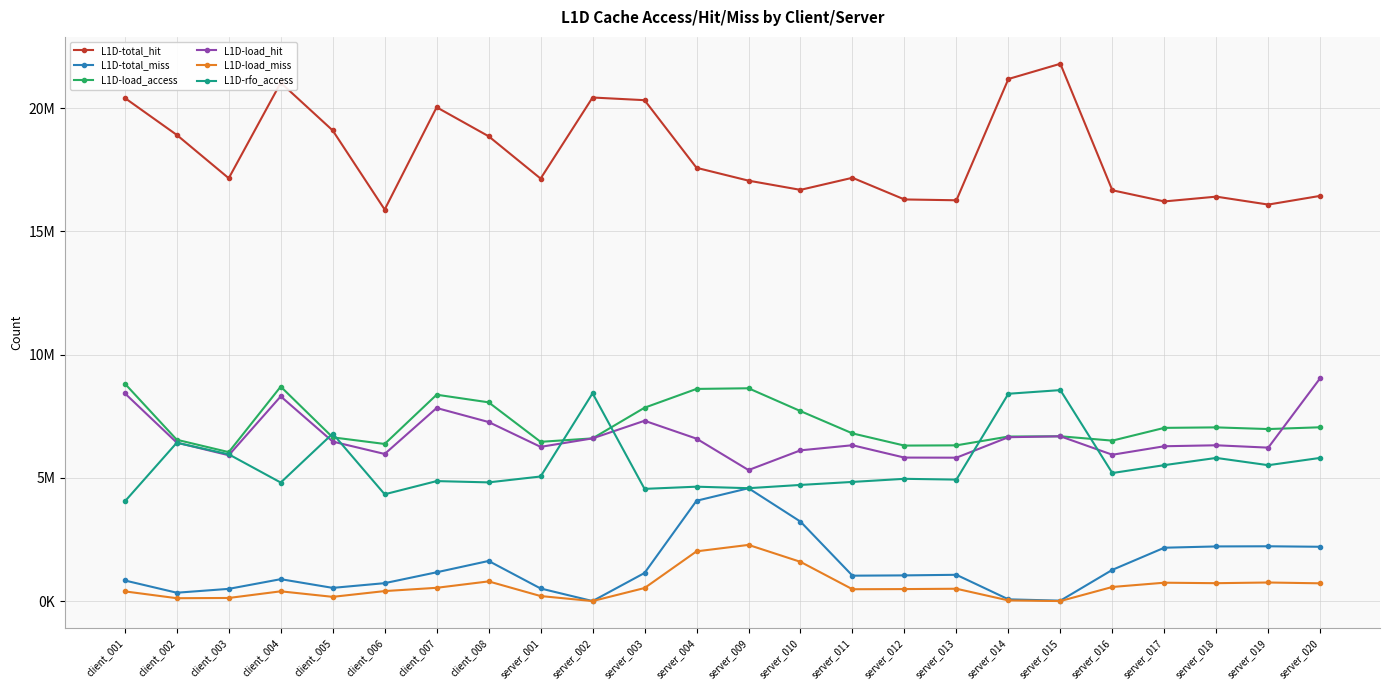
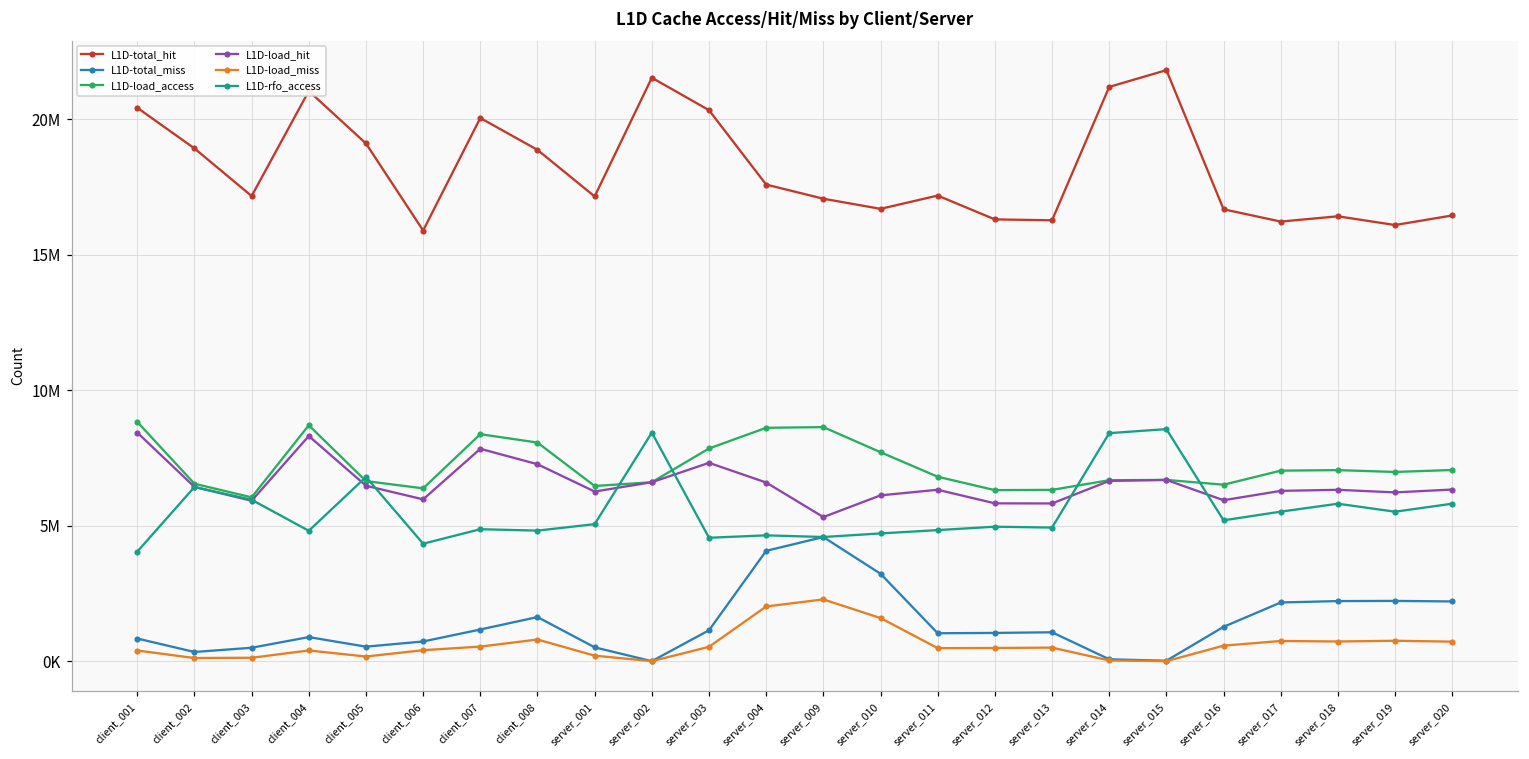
  {
    "L1D-total_hit": {
      "client_001": 20400000,
      "client_002": 18900000,
      "client_003": 17200000,
      "client_005": 19100000,
      "client_006": 15900000,
      "client_007": 20000000,
      "client_008": 18900000,
      "server_001": 17100000,
-     "server_002": 20400000,
+     "server_002": 21500000,
      "server_003": 20300000,
      "server_004": 17600000,
      "server_009": 17100000,
      "server_010": 16700000,
      "server_011": 17200000,
      "server_012": 16300000,
      "server_013": 16300000,
      "server_014": 21200000,
      "server_015": 21800000,
      "server_016": 16700000,
      "server_017": 16200000,
      "server_018": 16400000,
      "server_019": 16100000,
      "server_020": 16400000
    },
    "L1D-total_miss": {
      "client_001": 800000,
      "client_002": 300000,
      "client_003": 500000,
      "client_004": 900000,
      "client_005": 500000,
      "client_006": 700000,
      "client_007": 1200000,
      "client_008": 1600000,
      "server_001": 500000,
      "server_003": 1100000,
      "server_004": 4100000,
      "server_010": 3200000,
      "server_011": 1000000,
      "server_012": 1000000,
      "server_013": 1100000,
      "server_016": 1300000,
      "server_017": 2200000,
      "server_018": 2200000,
      "server_019": 2200000,
      "server_020": 2200000
    },
    "L1D-load_hit": {
      "client_001": 8400000,
      "client_004": 8300000,
      "client_005": 6500000,
      "client_006": 6000000,
      "client_007": 7800000,
      "client_008": 7300000,
      "server_001": 6300000,
      "server_003": 7300000,
      "server_004": 6600000,
      "server_009": 5300000,
      "server_010": 6100000,
      "server_011": 6300000,
      "server_012": 5800000,
      "server_013": 5800000,
      "server_016": 5900000,
      "server_017": 6300000,
      "server_018": 6300000,
      "server_019": 6200000,
-     "server_020": 9000000
+     "server_020": 6300000
    },
    "L1D-load_miss": {
      "client_001": 400000,
      "client_002": 100000,
      "client_003": 100000,
      "client_004": 400000,
      "client_005": 200000,
      "client_006": 400000,
      "client_007": 500000,
      "client_008": 800000,
      "server_001": 200000,
      "server_003": 500000,
      "server_004": 2000000,
      "server_009": 2300000,
      "server_010": 1600000,
      "server_011": 500000,
      "server_012": 500000,
      "server_013": 500000,
      "server_016": 600000,
      "server_017": 700000,
      "server_018": 700000,
      "server_019": 800000,
      "server_020": 700000
    }
  }
